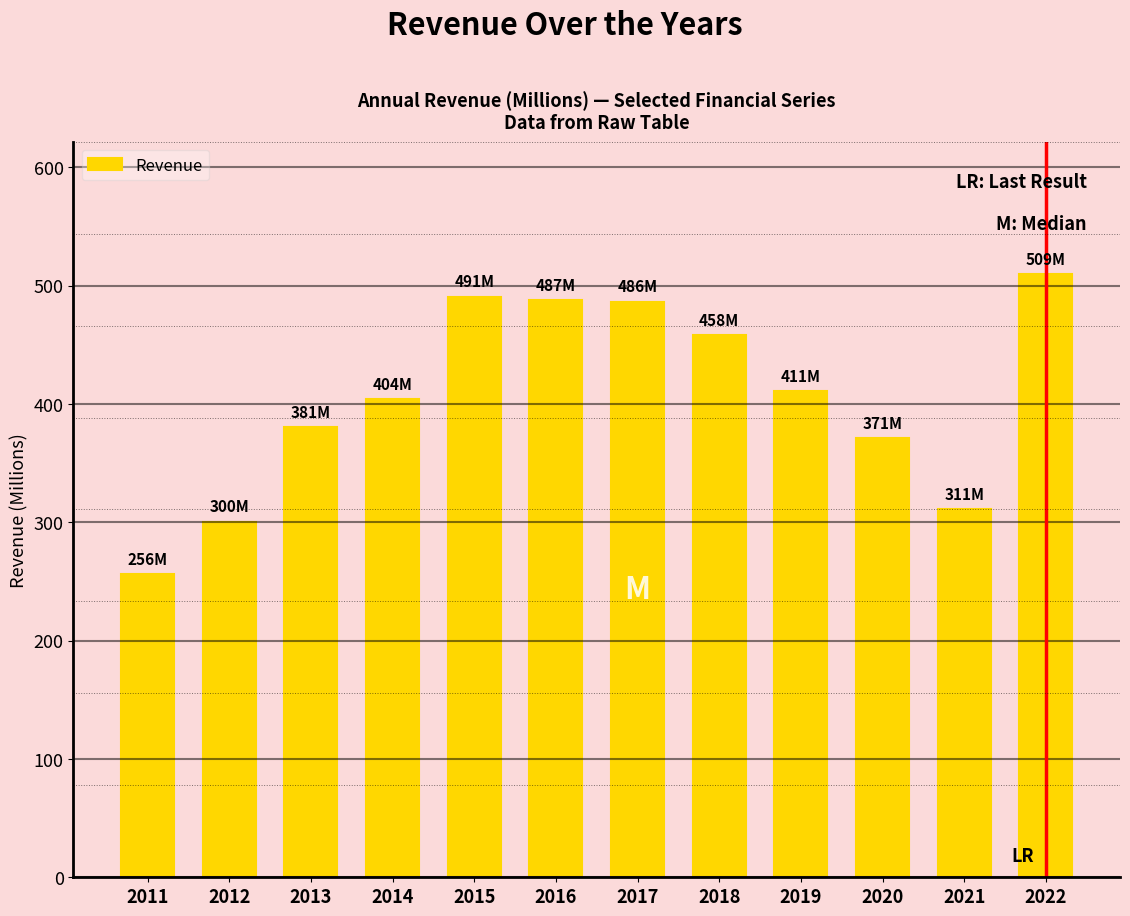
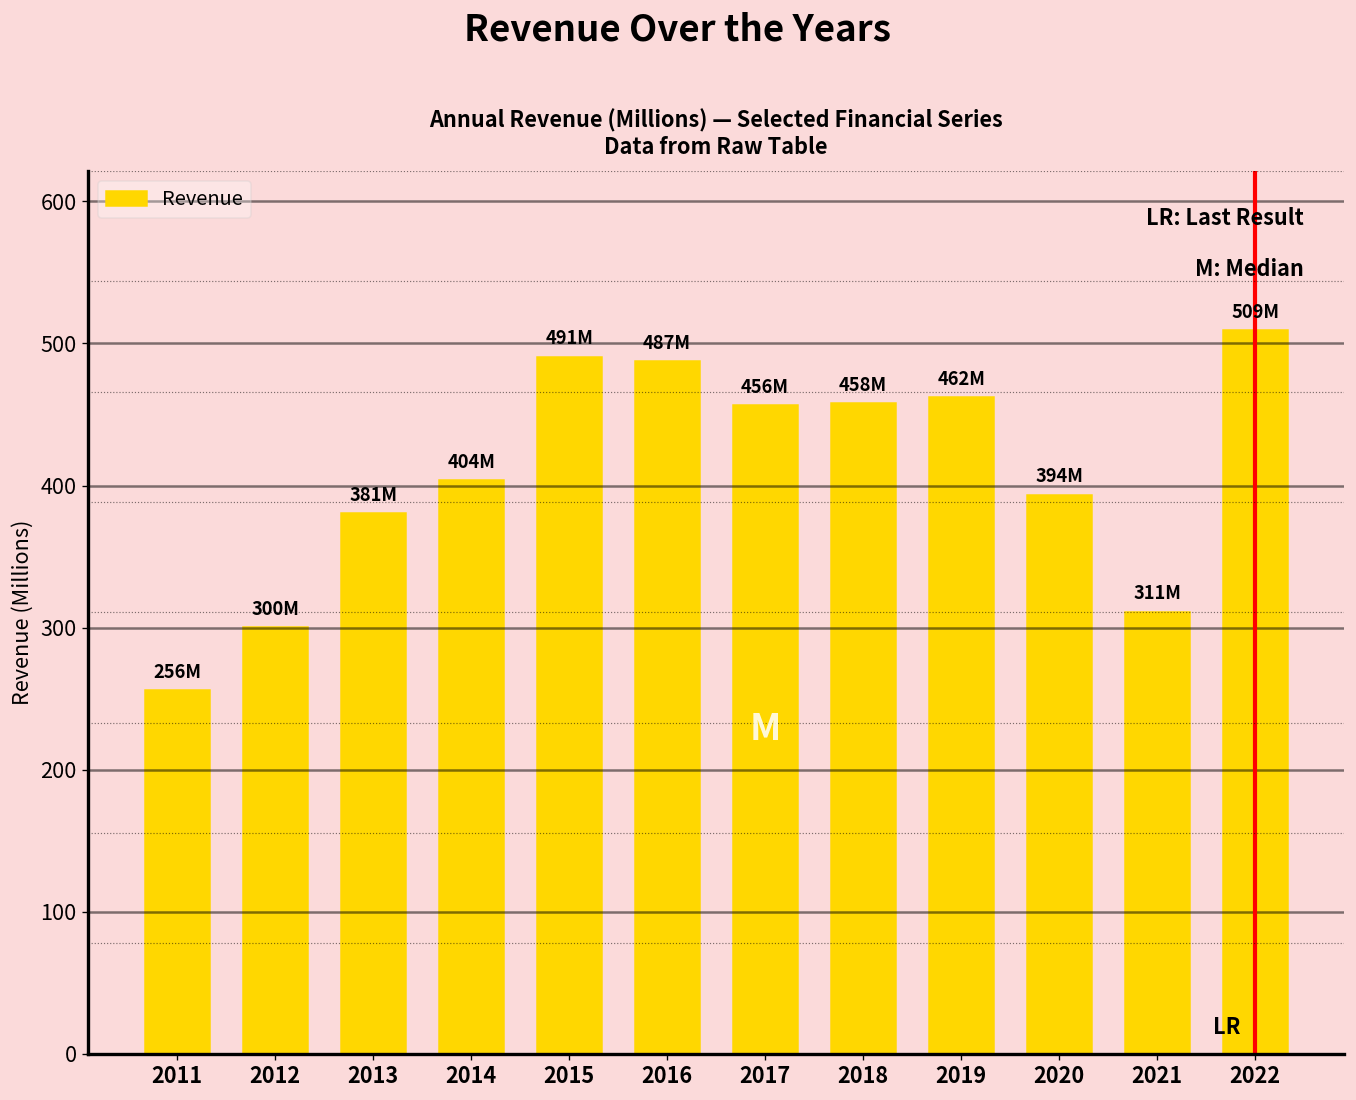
  {
    "2011": "256M",
    "2012": "300M",
    "2013": "381M",
    "2014": "404M",
    "2015": "491M",
    "2016": "487M",
-   "2017": "486M",
+   "2017": "456M",
    "2018": "458M",
-   "2019": "411M",
-   "2020": "371M",
+   "2019": "462M",
+   "2020": "394M",
    "2021": "311M",
    "2022": "509M"
  }
